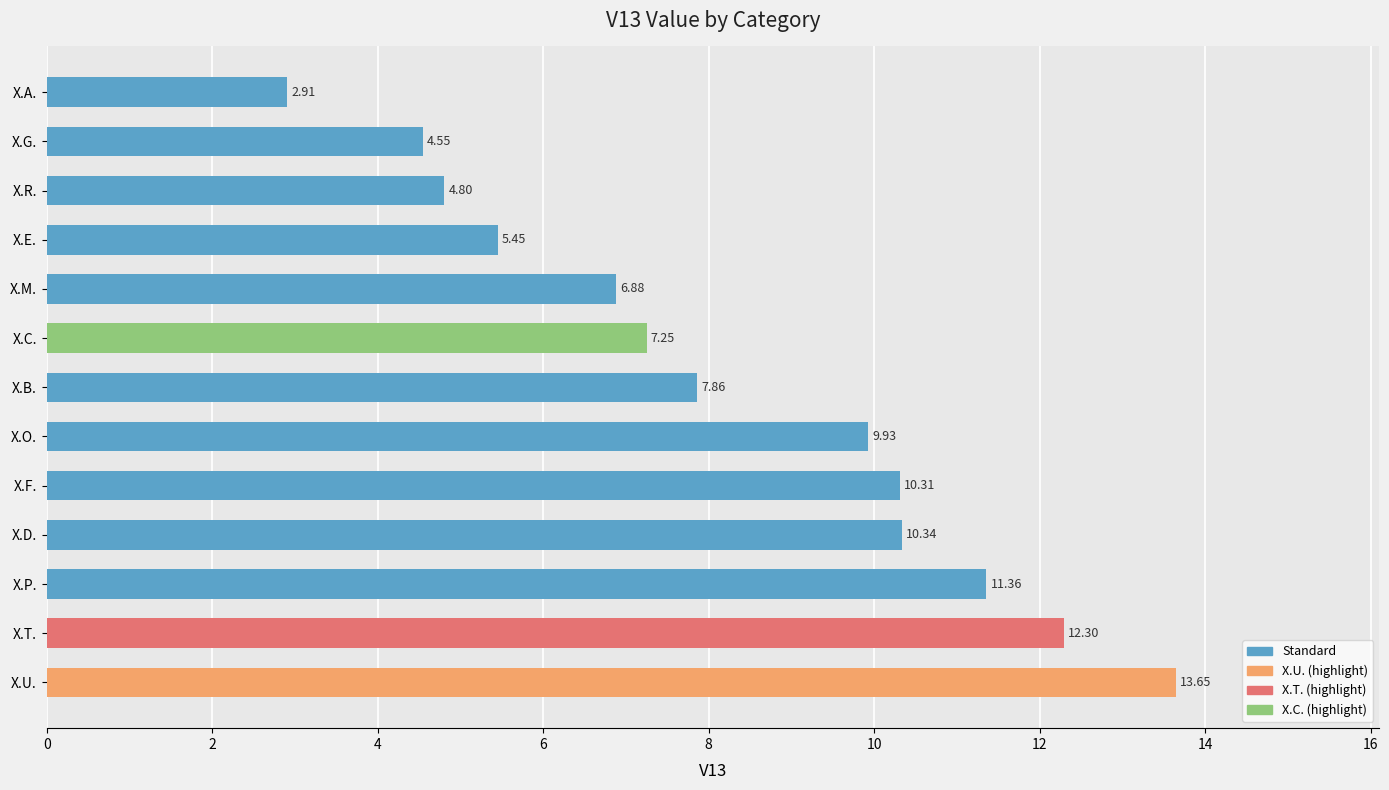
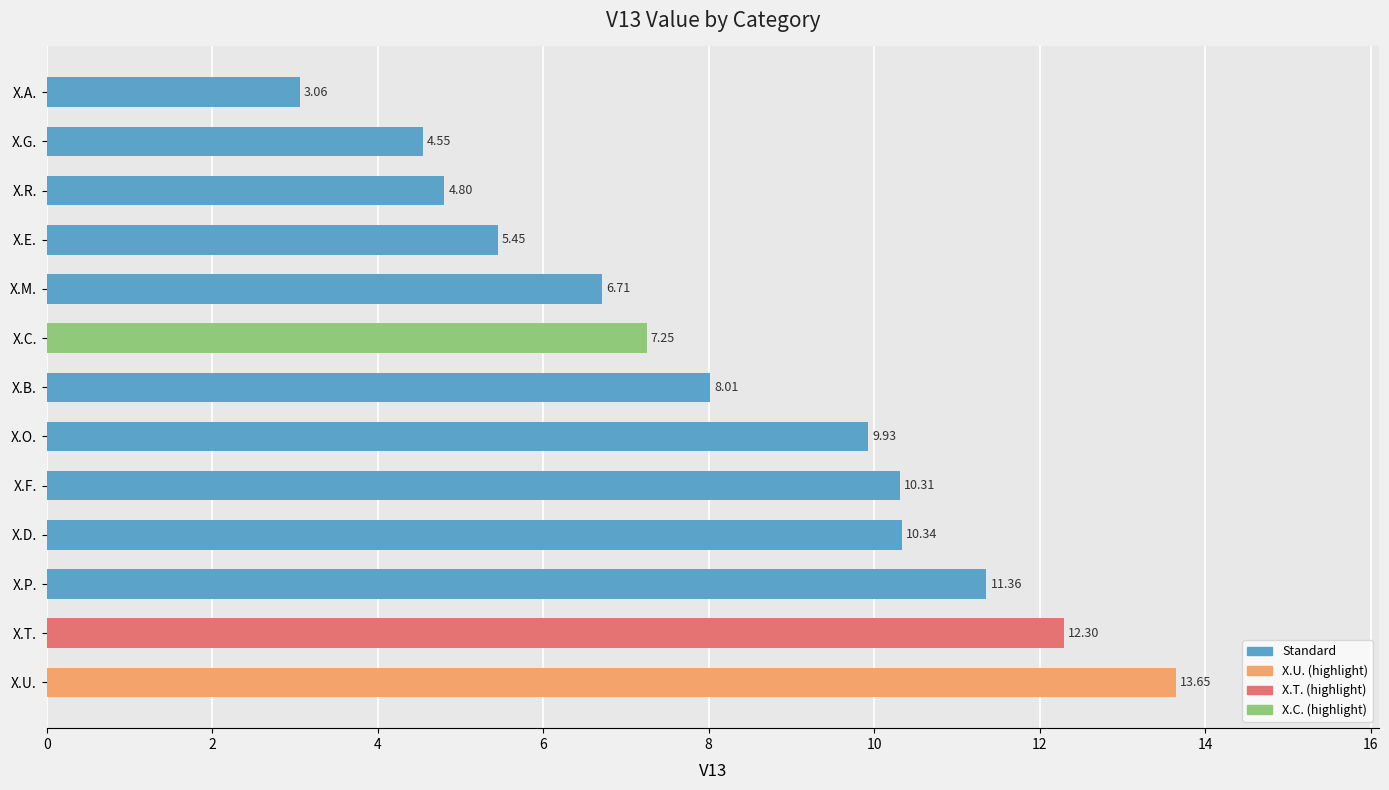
  {
-   "X.A.": 2.91,
+   "X.A.": 3.06,
    "X.G.": 4.55,
    "X.R.": 4.80,
    "X.E.": 5.45,
-   "X.M.": 6.88,
+   "X.M.": 6.71,
    "X.C.": 7.25,
-   "X.B.": 7.86,
+   "X.B.": 8.01,
    "X.O.": 9.93,
    "X.F.": 10.31,
    "X.D.": 10.34,
    "X.P.": 11.36,
    "X.T.": 12.30,
    "X.U.": 13.65
  }
